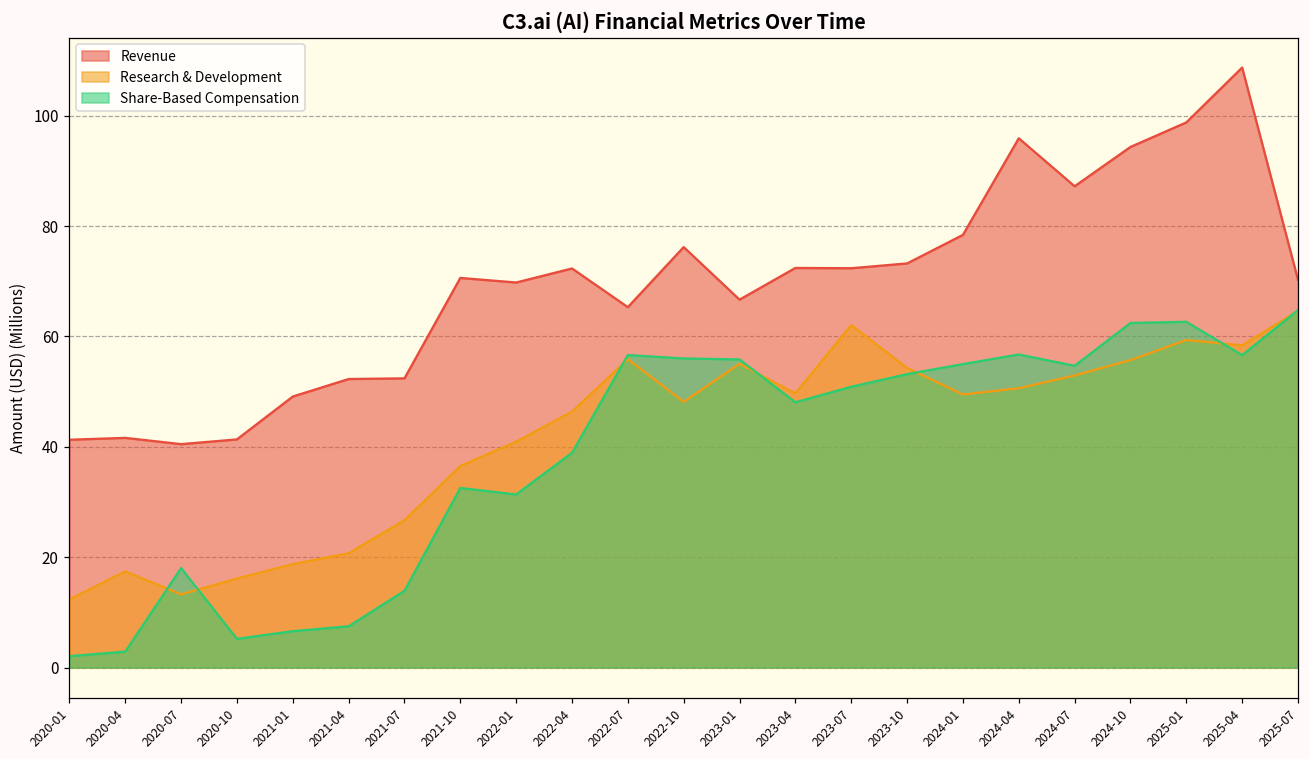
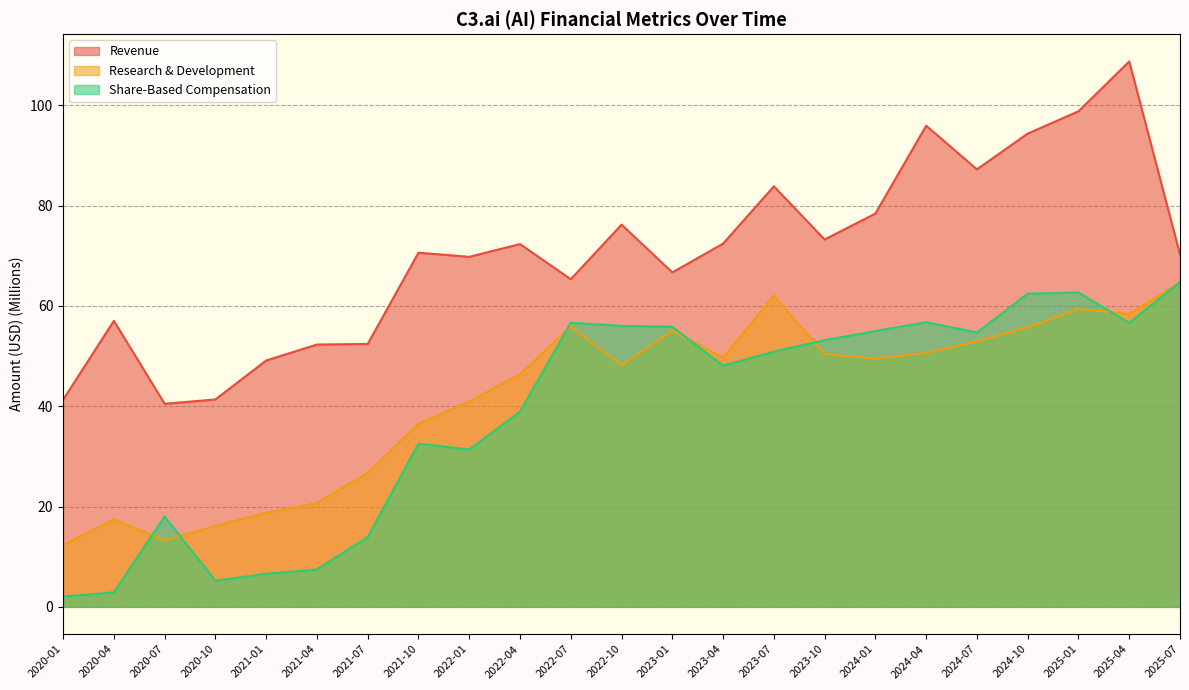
  {
    "Revenue": {
      "2020-01": 41,
-     "2020-04": 42,
+     "2020-04": 57,
      "2020-07": 40,
      "2020-10": 41,
      "2021-01": 49,
      "2021-04": 52,
      "2021-07": 52,
      "2021-10": 71,
      "2022-01": 70,
      "2022-04": 72,
      "2022-07": 65,
      "2022-10": 76,
      "2023-01": 67,
      "2023-04": 72,
-     "2023-07": 72,
+     "2023-07": 84,
      "2023-10": 73,
      "2024-01": 78,
      "2024-04": 96,
      "2024-07": 87,
      "2024-10": 94,
      "2025-01": 99,
      "2025-04": 109,
      "2025-07": 70
    },
    "Research & Development": {
      "2020-01": 12,
      "2020-04": 17,
      "2020-07": 13,
      "2020-10": 16,
      "2021-01": 19,
      "2021-04": 21,
      "2021-07": 27,
      "2021-10": 37,
      "2022-01": 41,
      "2022-04": 46,
      "2022-07": 56,
      "2022-10": 48,
      "2023-01": 55,
      "2023-04": 50,
      "2023-07": 62,
-     "2023-10": 54,
+     "2023-10": 50,
      "2024-01": 49,
      "2024-04": 51,
      "2024-07": 53,
      "2024-10": 56,
      "2025-01": 59,
      "2025-04": 58
    },
    "Share-Based Compensation": {
      "2020-01": 2,
      "2020-04": 3,
      "2020-07": 18,
      "2020-10": 5,
      "2021-01": 7,
      "2021-04": 7,
      "2021-07": 14,
      "2021-10": 33,
      "2022-01": 31,
      "2022-04": 39,
      "2022-07": 57,
      "2022-10": 56,
      "2023-01": 56,
      "2023-04": 48,
      "2023-07": 51,
      "2023-10": 53,
      "2024-01": 55,
      "2024-04": 57,
      "2024-07": 55,
      "2024-10": 62,
      "2025-01": 63,
      "2025-04": 57
    }
  }
